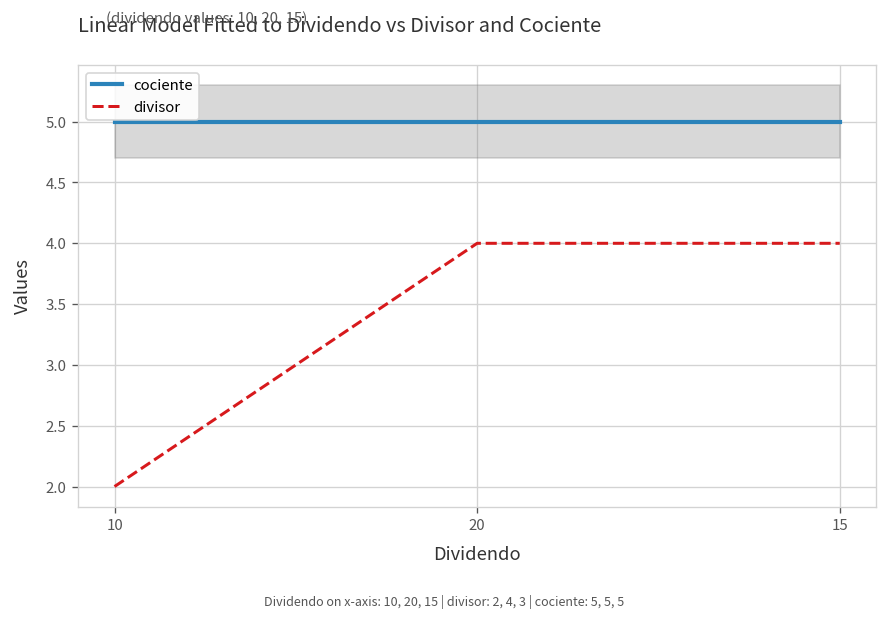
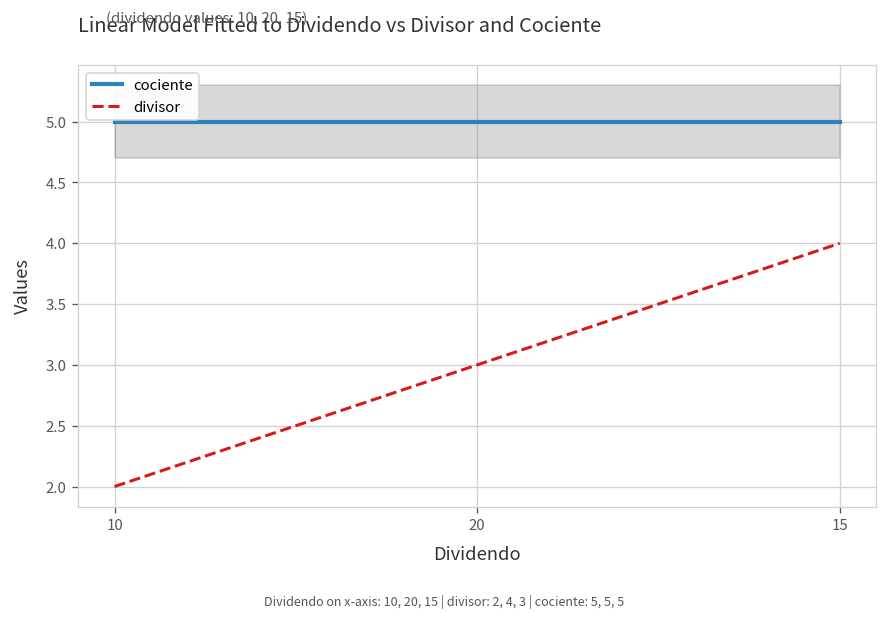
  {
    "cociente": {
      "20": 5,
      "15": 5
    },
    "divisor": {
      "10": 2,
-     "20": 4,
+     "20": 3,
      "15": 4
    }
  }
